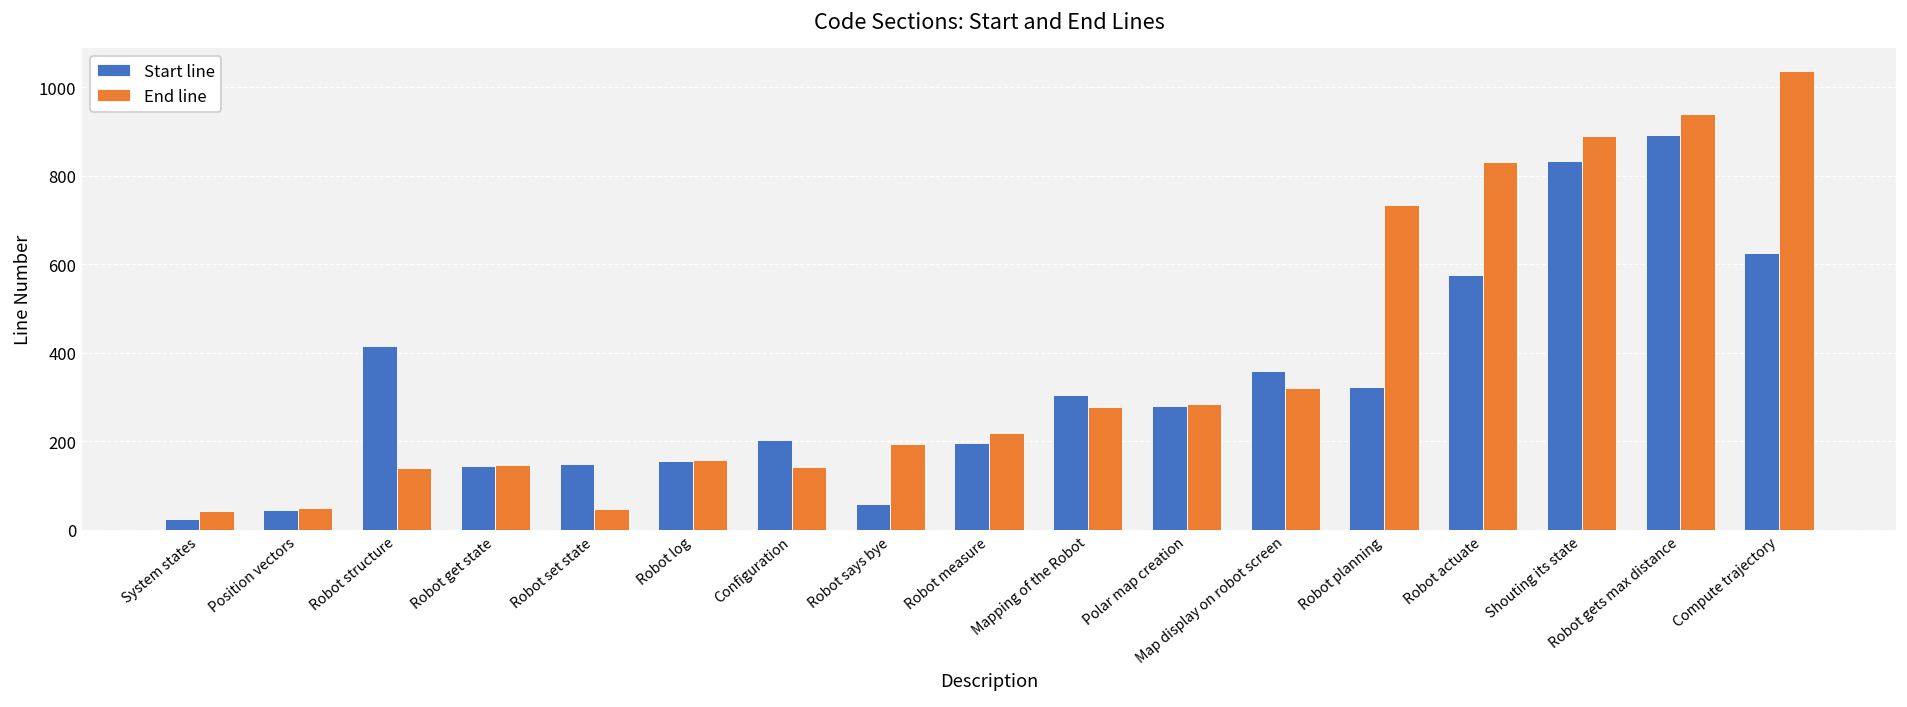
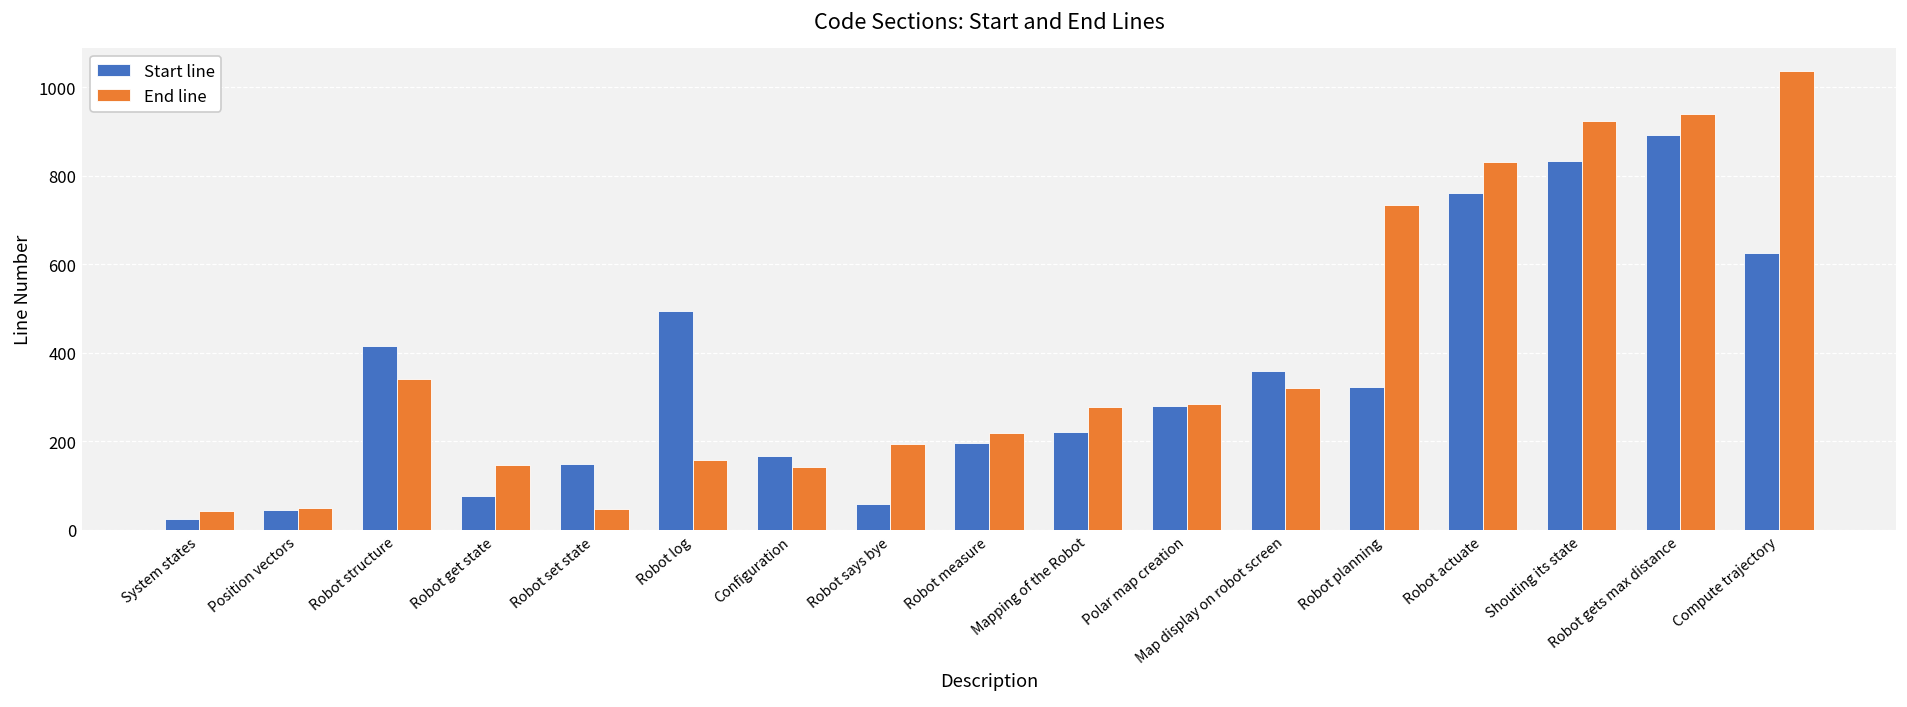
  {
    "Start line": {
      "System states": 20,
      "Position vectors": 50,
      "Robot structure": 420,
-     "Robot get state": 140,
+     "Robot get state": 80,
      "Robot set state": 150,
-     "Robot log": 150,
-     "Configuration": 200,
+     "Robot log": 490,
+     "Configuration": 170,
      "Robot says bye": 60,
      "Robot measure": 200,
-     "Mapping of the Robot": 300,
+     "Mapping of the Robot": 220,
      "Polar map creation": 280,
      "Map display on robot screen": 360,
      "Robot planning": 320,
-     "Robot actuate": 580,
+     "Robot actuate": 760,
      "Shouting its state": 830,
      "Robot gets max distance": 890,
      "Compute trajectory": 630
    },
    "End line": {
      "System states": 40,
      "Position vectors": 50,
-     "Robot structure": 140,
+     "Robot structure": 340,
      "Robot get state": 150,
      "Robot set state": 50,
      "Robot log": 160,
      "Configuration": 140,
      "Robot says bye": 190,
      "Robot measure": 220,
      "Mapping of the Robot": 280,
      "Polar map creation": 280,
      "Map display on robot screen": 320,
      "Robot planning": 730,
      "Robot actuate": 830,
-     "Shouting its state": 890,
+     "Shouting its state": 920,
      "Robot gets max distance": 940,
      "Compute trajectory": 1040
    }
  }
